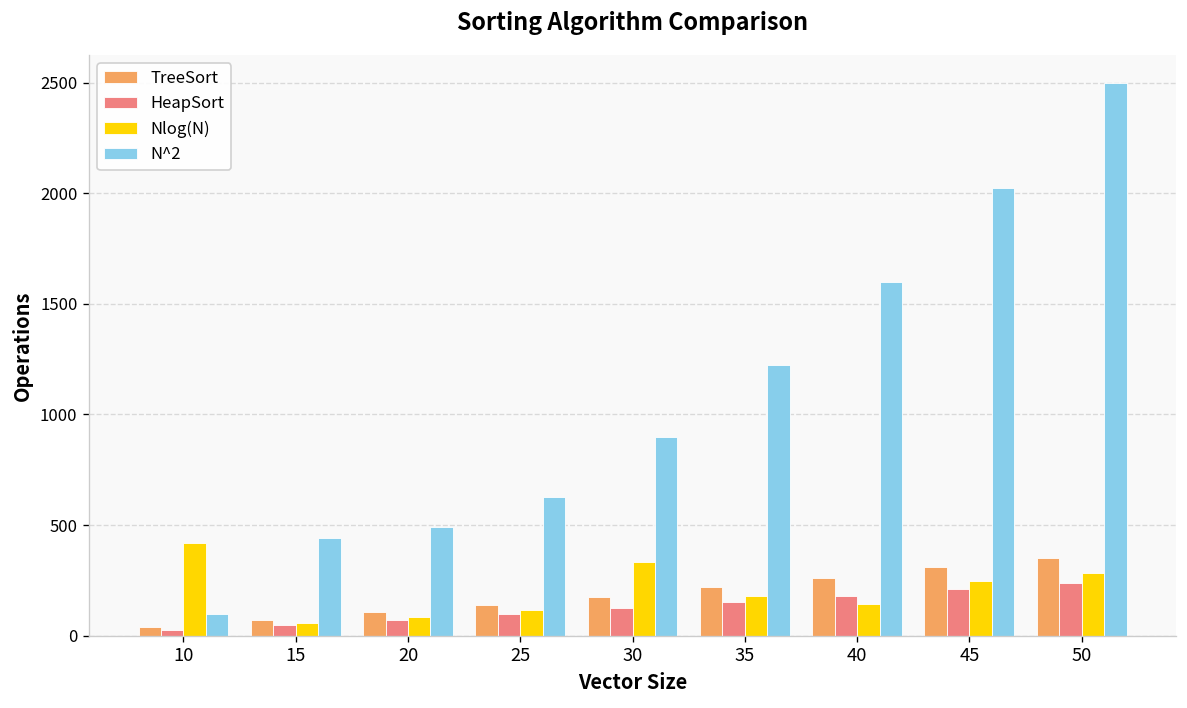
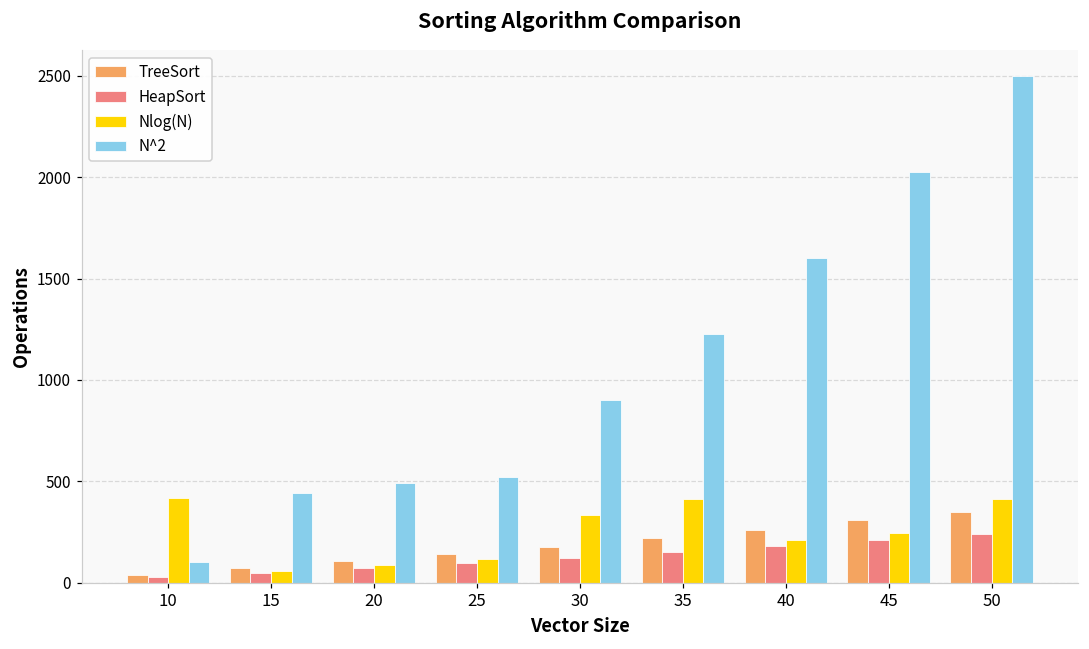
  {
    "Nlog(N)": {
      "10": 420,
      "15": 60,
      "20": 90,
      "25": 120,
      "30": 330,
-     "35": 180,
-     "40": 140,
+     "35": 410,
+     "40": 210,
      "45": 250,
-     "50": 280
+     "50": 410
    },
    "N^2": {
      "10": 100,
      "15": 440,
      "20": 490,
-     "25": 630,
+     "25": 520,
      "30": 900,
      "35": 1230,
      "40": 1600,
      "45": 2030,
      "50": 2500
    }
  }
